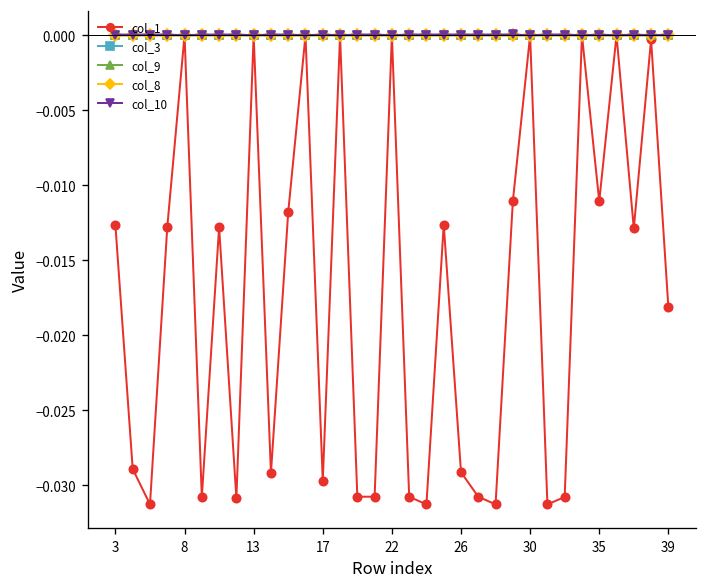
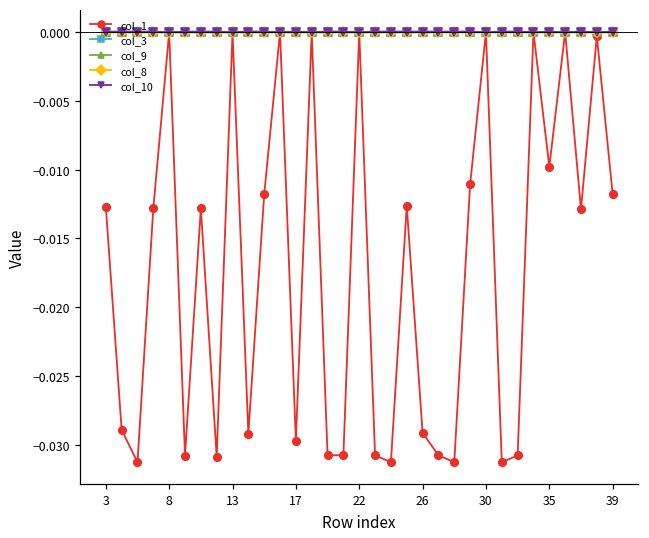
  {
    "col_1": {
-     "35": -0.0111,
-     "39": -0.0181
+     "35": -0.0098,
+     "39": -0.0118
    },
    "col_10": {
      "35": 0.0000,
      "39": 0.0000
    }
  }
